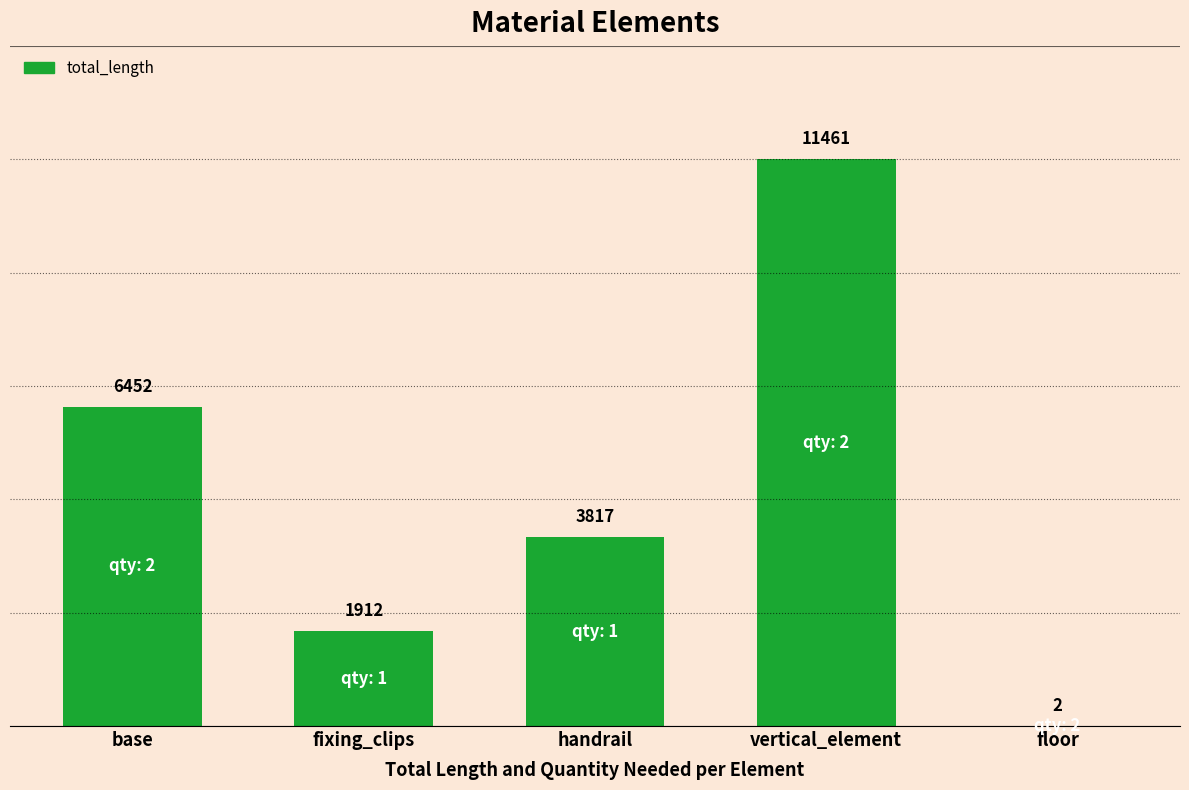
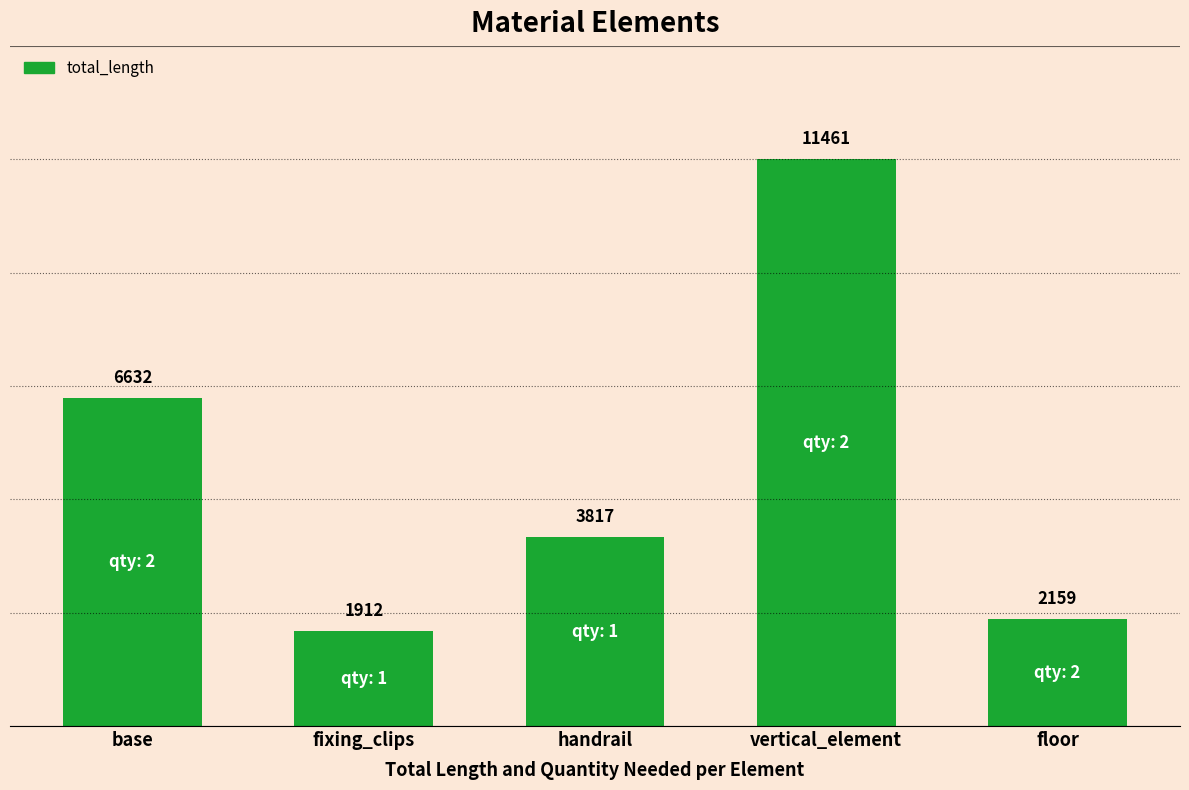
  {
-   "base": 6452,
+   "base": 6632,
    "fixing_clips": 1912,
    "handrail": 3817,
    "vertical_element": 11461,
-   "floor": 2
+   "floor": 2159
  }
